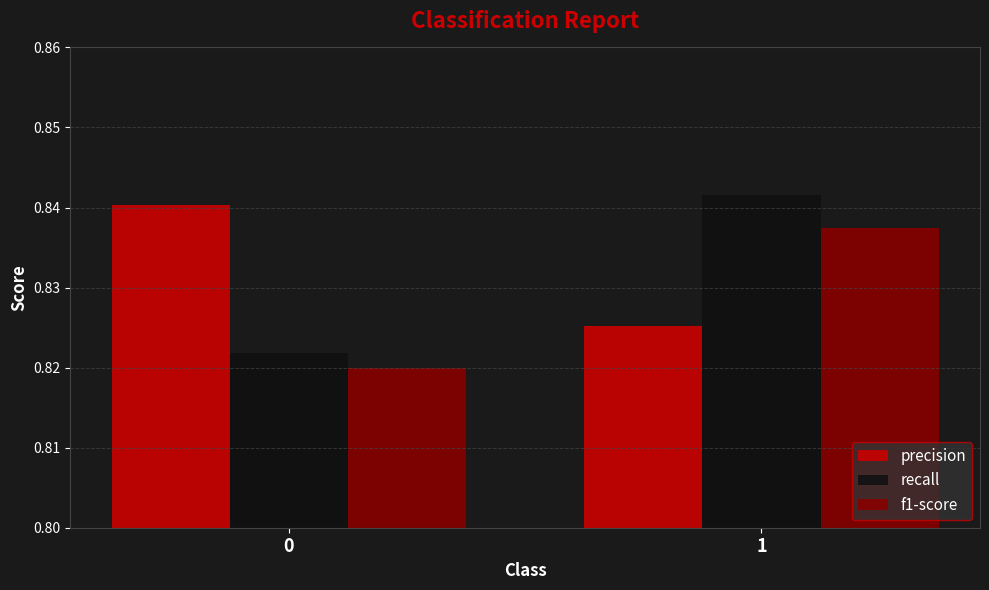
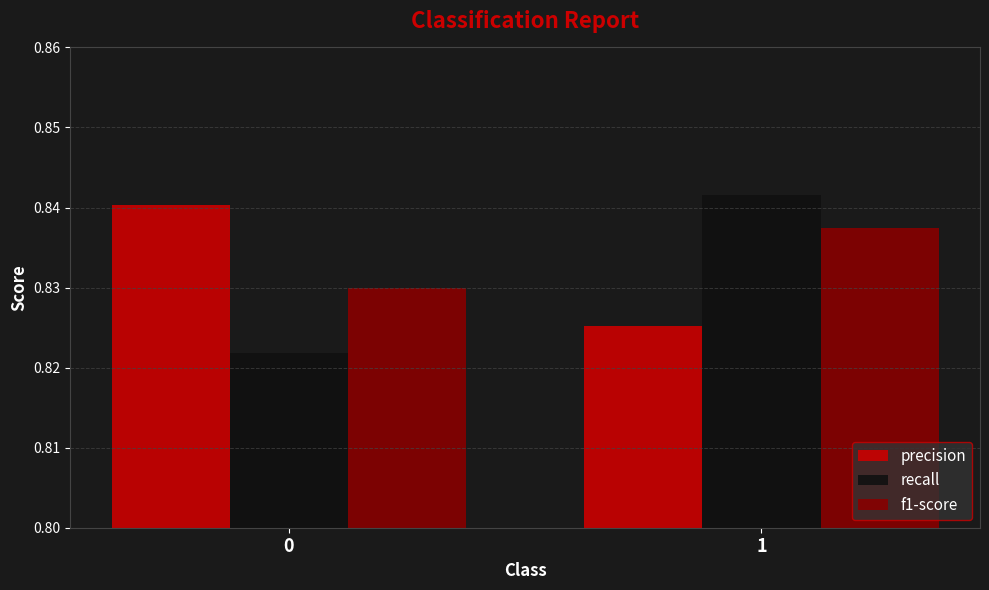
  {
    "precision": {
      "0": 0.840,
      "1": 0.825
    },
    "recall": {
      "0": 0.822,
      "1": 0.842
    },
    "f1-score": {
-     "0": 0.82,
+     "0": 0.83,
      "1": 0.837
    }
  }
